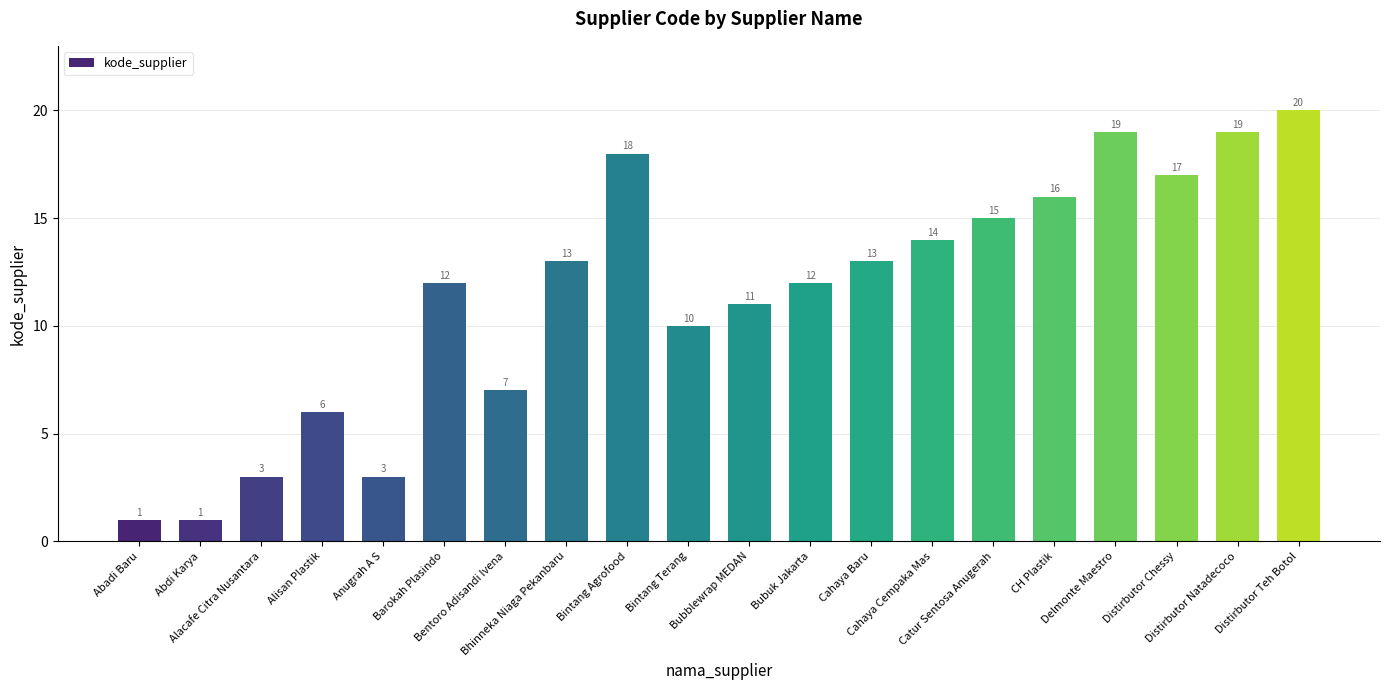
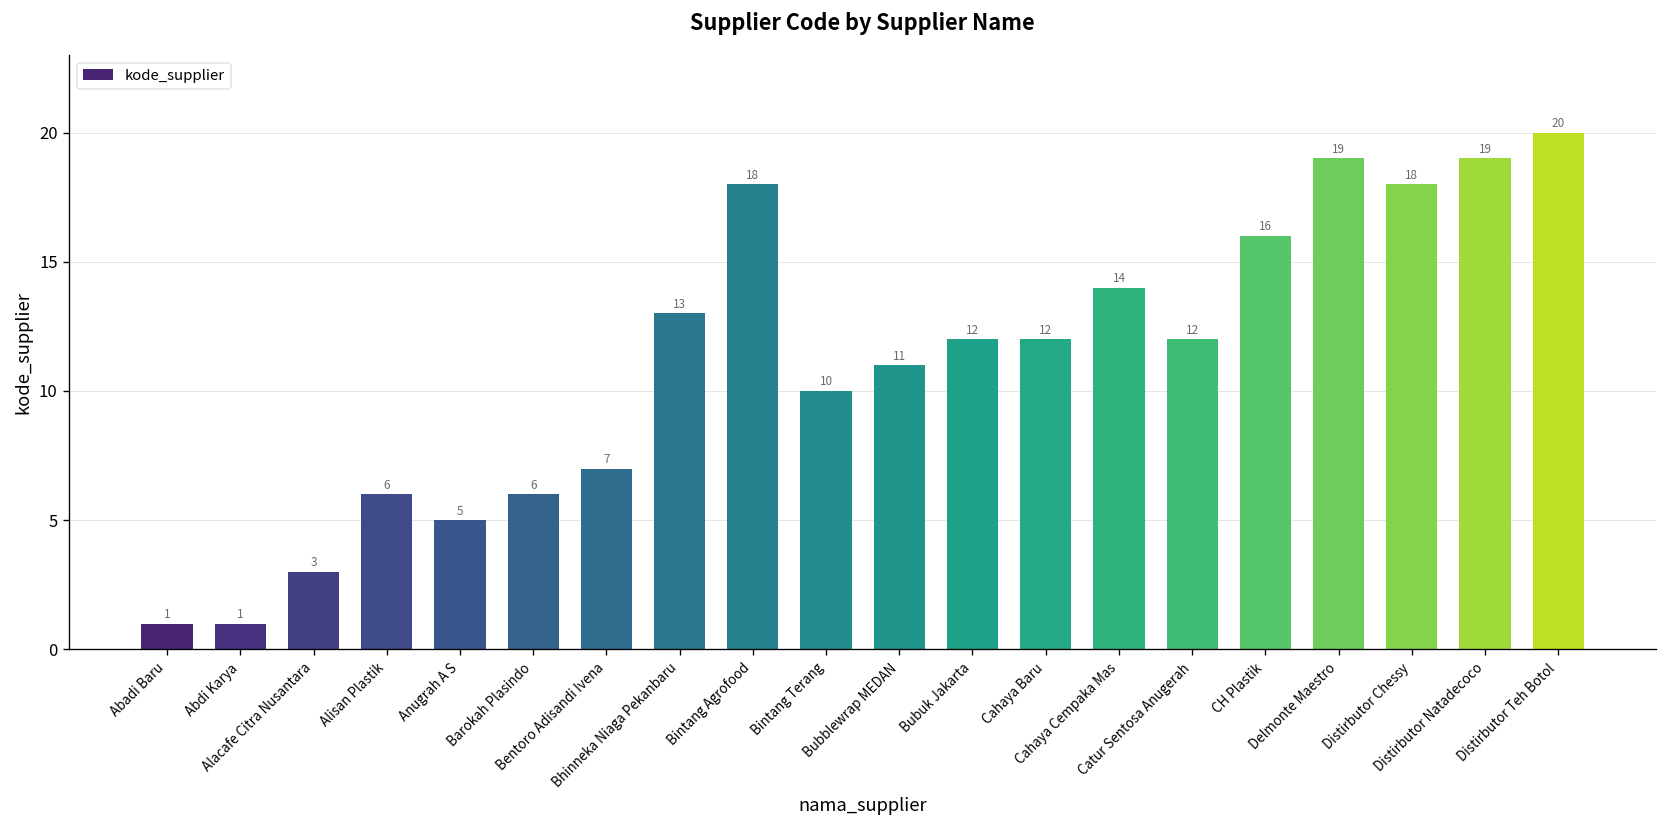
  {
    "Abadi Baru": 1,
    "Abdi Karya": 1,
    "Alacafe Citra Nusantara": 3,
    "Alisan Plastik": 6,
-   "Anugrah A S": 3,
-   "Barokah Plasindo": 12,
+   "Anugrah A S": 5,
+   "Barokah Plasindo": 6,
    "Bentoro Adisandi Ivena": 7,
    "Bhinneka Niaga Pekanbaru": 13,
    "Bintang Agrofood": 18,
    "Bintang Terang": 10,
    "Bubblewrap MEDAN": 11,
    "Bubuk Jakarta": 12,
-   "Cahaya Baru": 13,
+   "Cahaya Baru": 12,
    "Cahaya Cempaka Mas": 14,
-   "Catur Sentosa Anugerah": 15,
+   "Catur Sentosa Anugerah": 12,
    "CH Plastik": 16,
    "Delmonte Maestro": 19,
-   "Distirbutor Chessy": 17,
+   "Distirbutor Chessy": 18,
    "Distirbutor Natadecoco": 19,
    "Distirbutor Teh Botol": 20
  }
